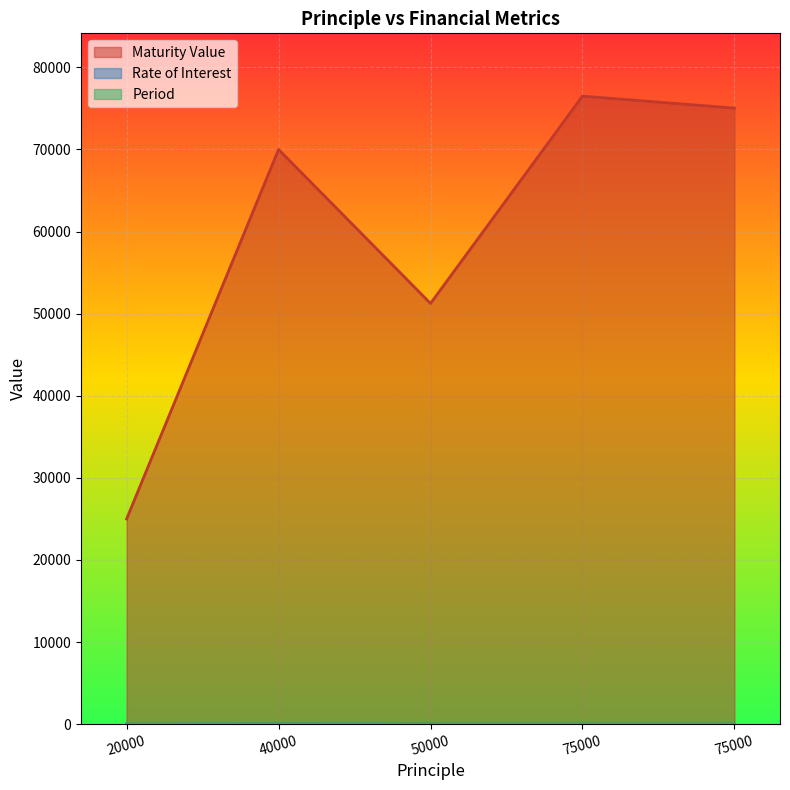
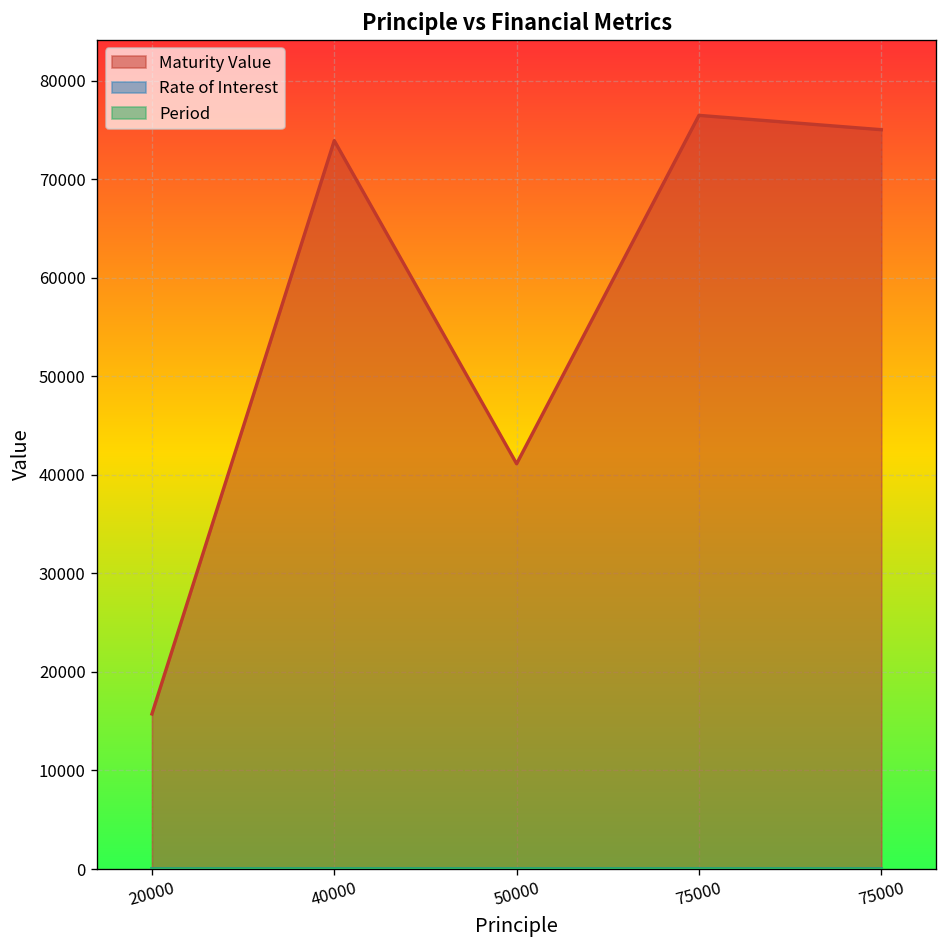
  {
    "Maturity Value": {
-     "20000": 25000,
-     "40000": 70000,
-     "50000": 51000
+     "20000": 16000,
+     "40000": 74000,
+     "50000": 41000
    },
    "Period": {
      "20000": 0,
      "40000": 0,
      "50000": 0
    }
  }
